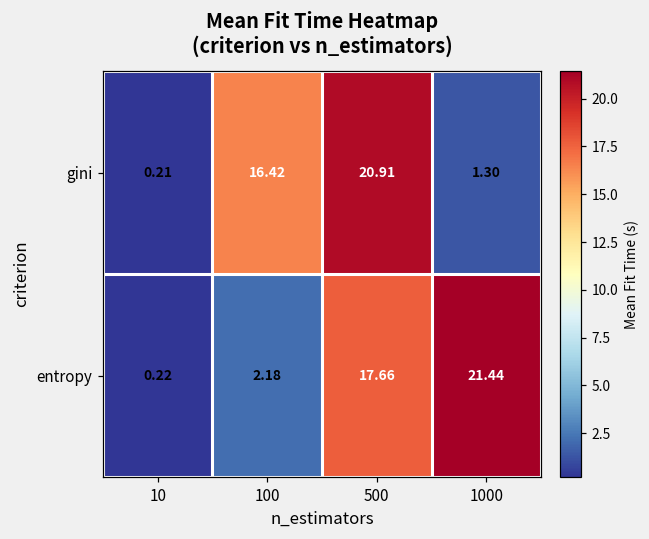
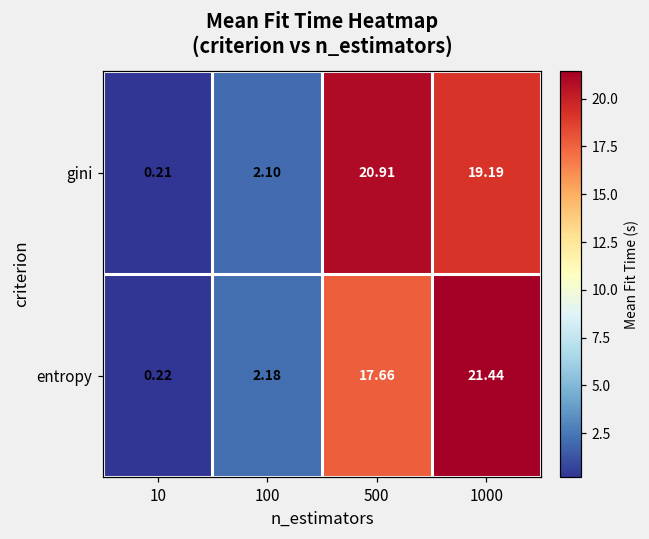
  {
    "gini": {
      "10": 0.21,
-     "100": 16.42,
+     "100": 2.10,
      "500": 20.91,
-     "1000": 1.30
+     "1000": 19.19
    },
    "entropy": {
      "10": 0.22,
      "100": 2.18,
      "500": 17.66,
      "1000": 21.44
    }
  }
